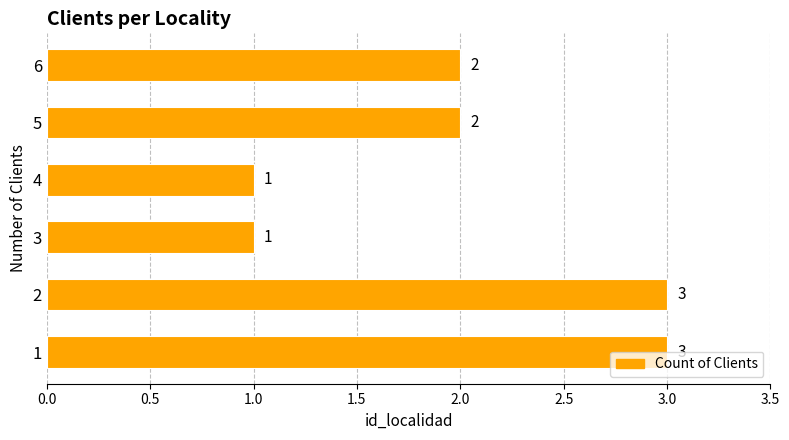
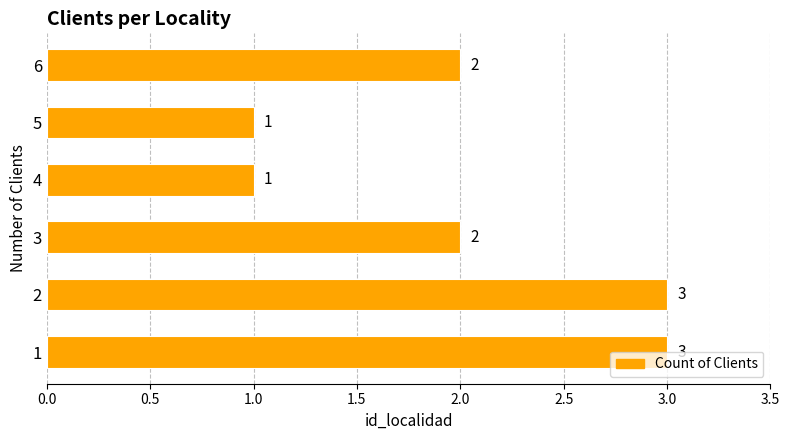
  {
    "6": 2,
-   "5": 2,
+   "5": 1,
    "4": 1,
-   "3": 1,
+   "3": 2,
    "2": 3
  }
